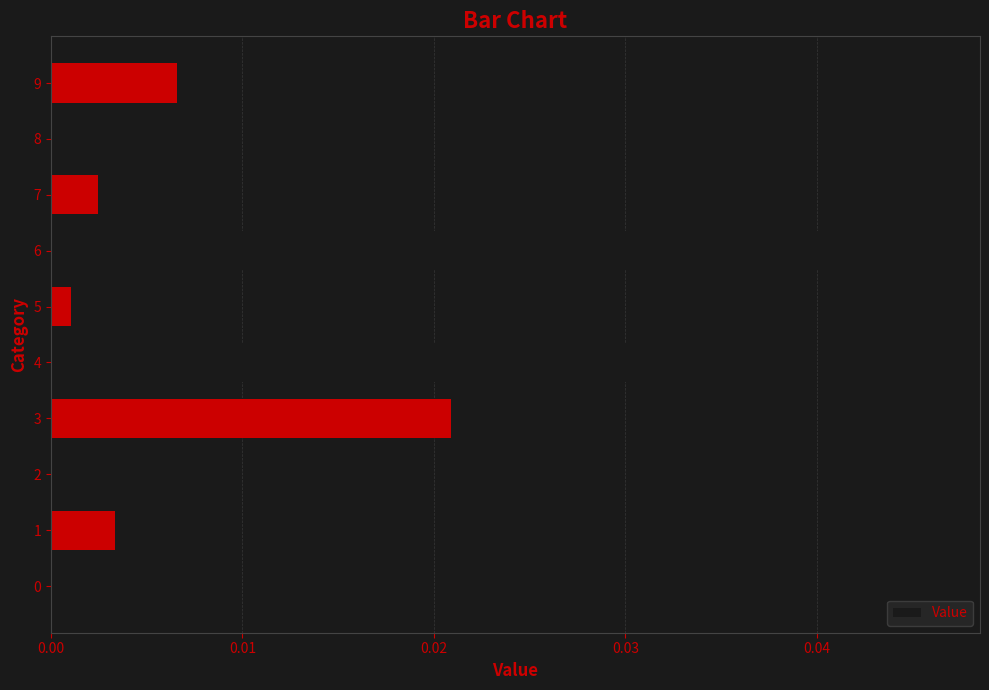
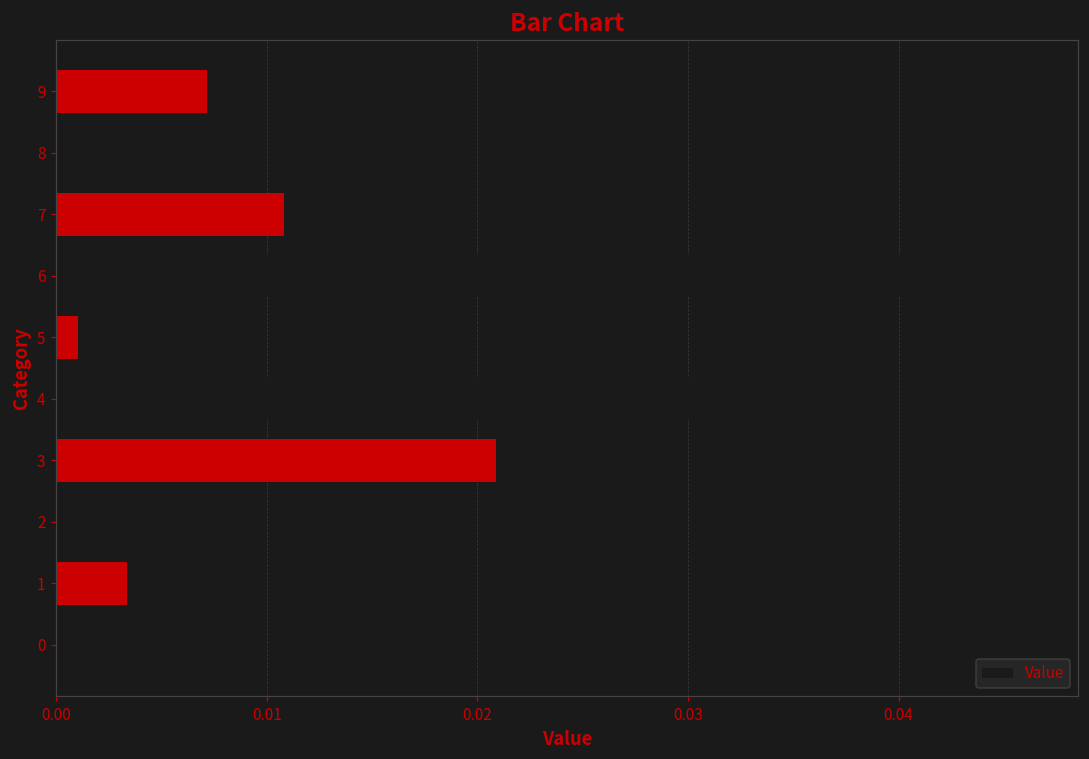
  {
-   "9": 0.0066,
+   "9": 0.0072,
    "8": 0.0006,
-   "7": 0.0025,
+   "7": 0.0108,
    "6": 0.0462,
    "5": 0.0011,
    "4": 0.0348,
    "3": 0.0209,
    "2": 0.0039,
    "1": 0.0034,
    "0": 0.0007
  }
